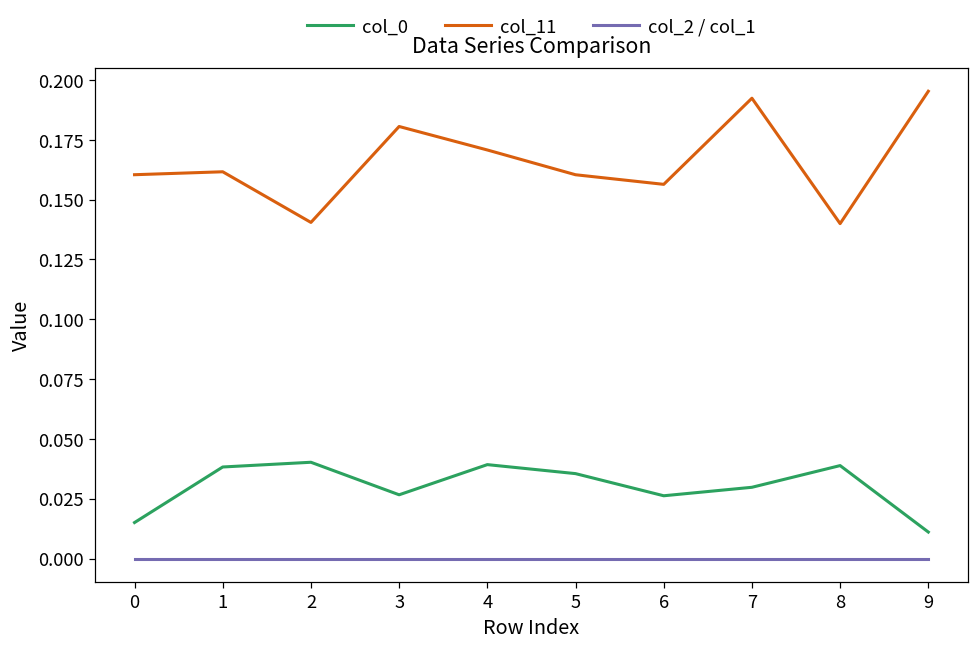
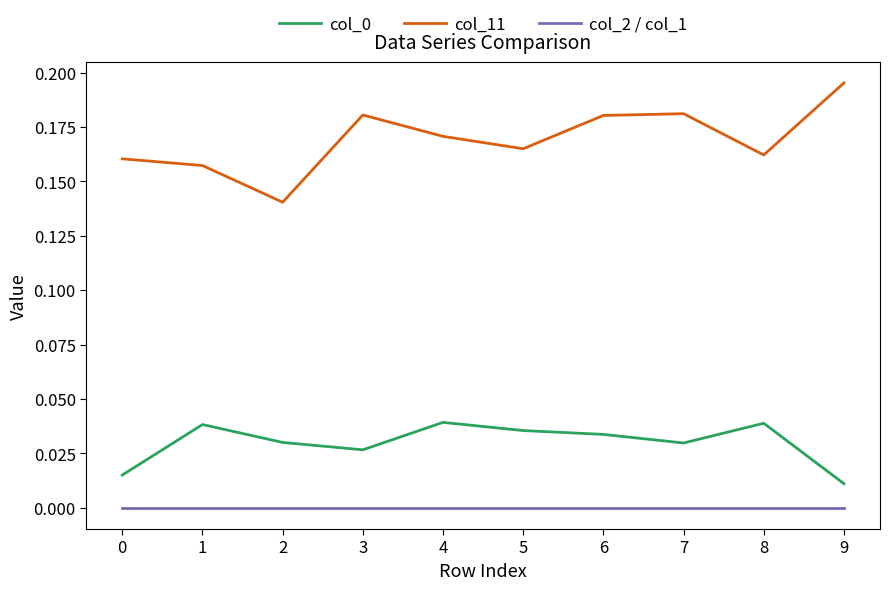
  {
    "col_0": {
      "0": 0.015,
      "1": 0.038,
-     "2": 0.040,
+     "2": 0.030,
      "3": 0.027,
      "4": 0.039,
      "5": 0.035,
-     "6": 0.026,
+     "6": 0.034,
      "7": 0.030,
      "8": 0.039,
      "9": 0.011
    },
    "col_11": {
      "0": 0.160,
-     "1": 0.162,
+     "1": 0.157,
      "2": 0.140,
      "3": 0.181,
      "4": 0.171,
-     "5": 0.160,
-     "6": 0.156,
-     "7": 0.192,
-     "8": 0.140,
+     "5": 0.165,
+     "6": 0.180,
+     "7": 0.181,
+     "8": 0.162,
      "9": 0.195
    },
    "col_2 / col_1": {
      "0": 0.000,
      "1": 0.000,
      "2": 0.000,
      "3": 0.000,
      "4": 0.000,
      "5": 0.000,
      "6": 0.000,
      "7": 0.000,
      "8": 0.000,
      "9": 0.000
    }
  }
